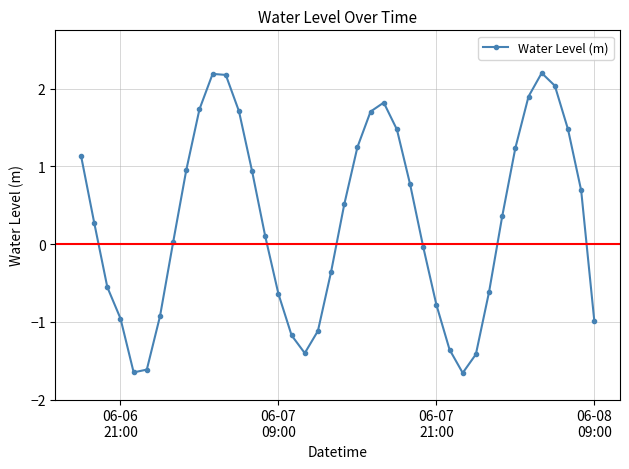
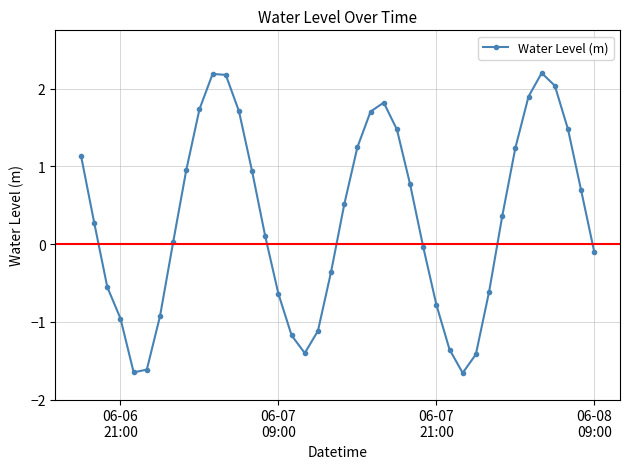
  {
    "06-06 21:00": -1.0,
    "06-07 09:00": -0.6,
    "06-07 21:00": -0.8,
-   "06-08 09:00": -1.0
+   "06-08 09:00": -0.1
  }
